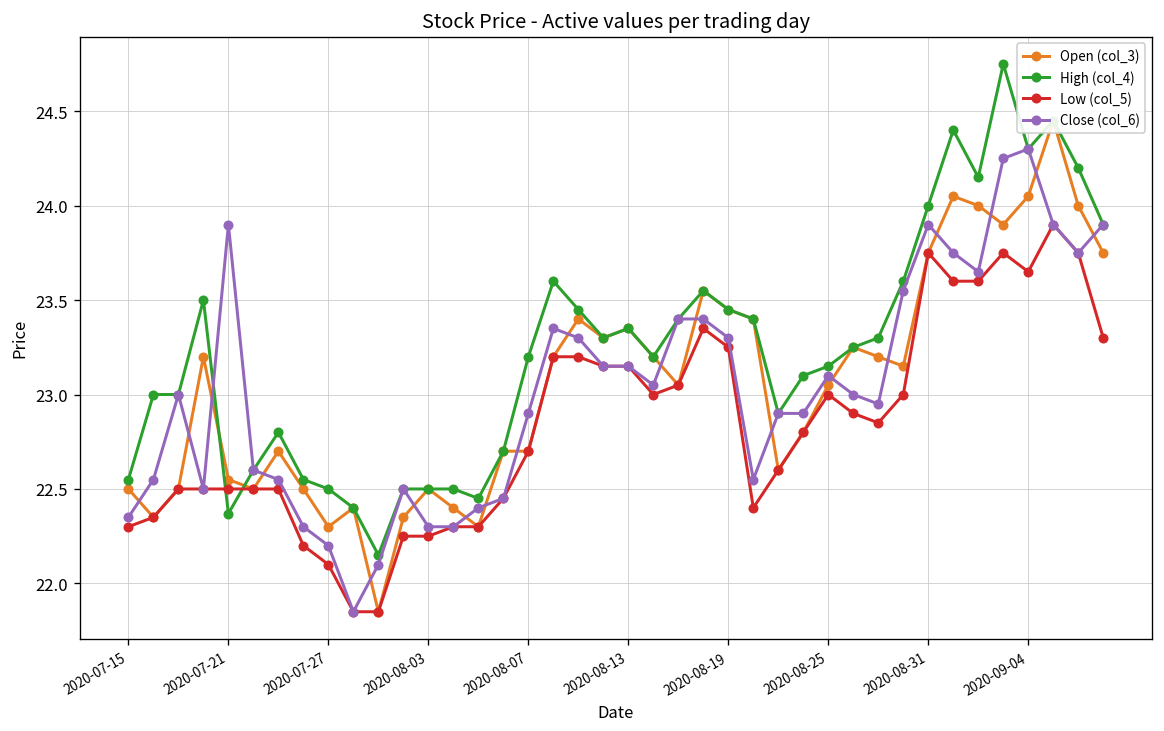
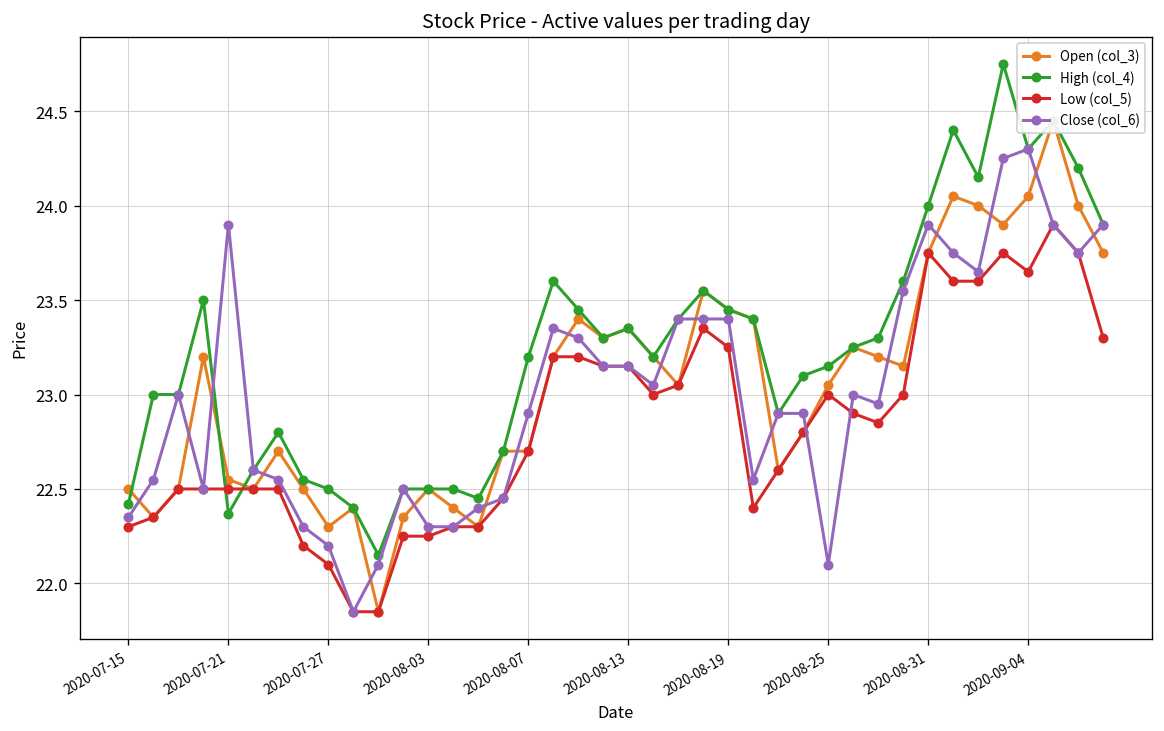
  {
    "Open (col_3)": {
      "2020-07-15": 22.50,
      "2020-07-21": 22.55,
      "2020-07-27": 22.30,
      "2020-08-25": 23.05,
      "2020-09-04": 24.05
    },
    "High (col_4)": {
-     "2020-07-15": 22.55,
+     "2020-07-15": 22.42,
      "2020-07-21": 22.37,
      "2020-07-27": 22.50,
      "2020-08-07": 23.20,
      "2020-08-25": 23.15,
      "2020-08-31": 24.00
    },
    "Low (col_5)": {
      "2020-07-15": 22.30,
      "2020-07-21": 22.50,
      "2020-07-27": 22.10,
      "2020-08-03": 22.25,
      "2020-08-19": 23.25,
      "2020-08-25": 23.00,
      "2020-09-04": 23.65
    },
    "Close (col_6)": {
      "2020-07-15": 22.35,
      "2020-07-21": 23.9,
      "2020-07-27": 22.2,
      "2020-08-03": 22.3,
      "2020-08-07": 22.9,
-     "2020-08-19": 23.3,
-     "2020-08-25": 23.1,
+     "2020-08-19": 23.4,
+     "2020-08-25": 22.1,
      "2020-08-31": 23.9
    }
  }
